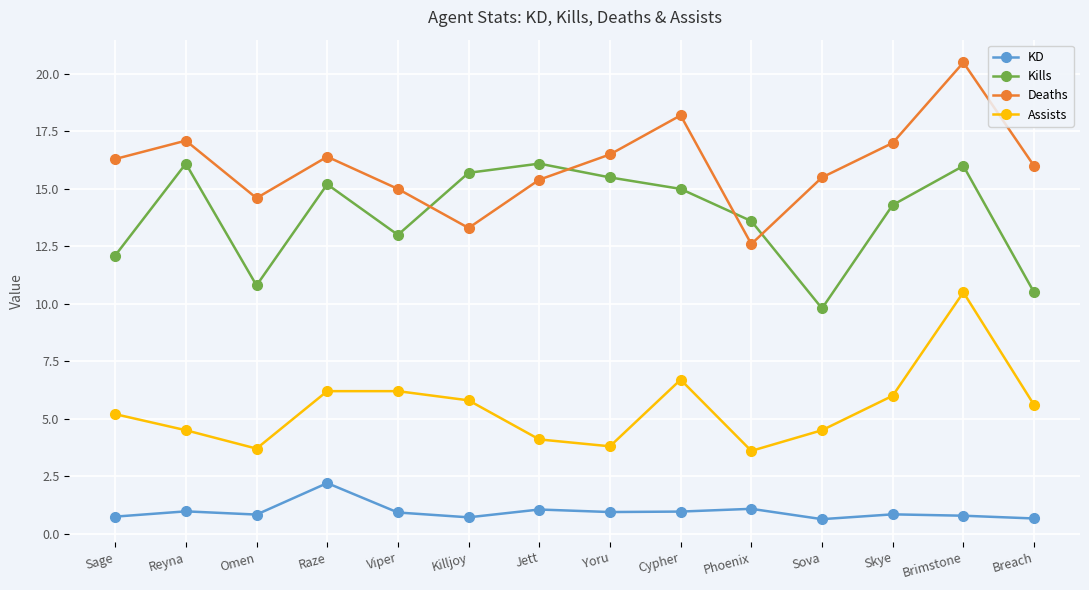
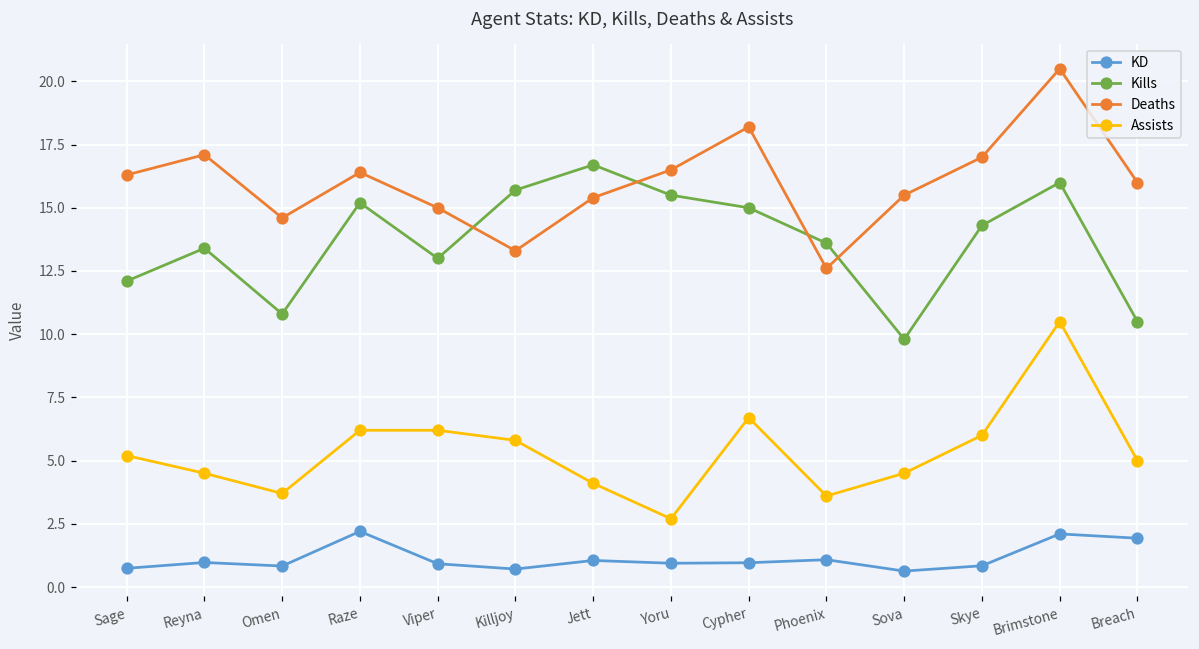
  {
    "KD": {
      "Sage": 0.7,
      "Reyna": 1.0,
      "Omen": 0.8,
      "Raze": 2.2,
      "Viper": 0.9,
      "Killjoy": 0.7,
      "Jett": 1.1,
      "Yoru": 0.9,
      "Cypher": 1.0,
      "Phoenix": 1.1,
      "Sova": 0.6,
      "Skye": 0.8,
-     "Brimstone": 0.8,
-     "Breach": 0.7
+     "Brimstone": 2.1,
+     "Breach": 1.9
    },
    "Kills": {
      "Sage": 12.1,
-     "Reyna": 16.1,
+     "Reyna": 13.4,
      "Omen": 10.8,
      "Raze": 15.2,
      "Viper": 13.0,
      "Killjoy": 15.7,
-     "Jett": 16.1,
+     "Jett": 16.7,
      "Yoru": 15.5,
      "Cypher": 15.0,
      "Phoenix": 13.6,
      "Sova": 9.8,
      "Skye": 14.3,
      "Brimstone": 16.0,
      "Breach": 10.5
    },
    "Deaths": {
      "Sage": 16.3,
      "Reyna": 17.1,
      "Omen": 14.6,
      "Raze": 16.4,
      "Viper": 15.0,
      "Killjoy": 13.3,
      "Jett": 15.4,
      "Yoru": 16.5,
      "Cypher": 18.2,
      "Phoenix": 12.6,
      "Sova": 15.5,
      "Skye": 17.0,
      "Brimstone": 20.5,
      "Breach": 16.0
    },
    "Assists": {
      "Sage": 5.2,
      "Reyna": 4.5,
      "Omen": 3.7,
      "Raze": 6.2,
      "Viper": 6.2,
      "Killjoy": 5.8,
      "Jett": 4.1,
-     "Yoru": 3.8,
+     "Yoru": 2.7,
      "Cypher": 6.7,
      "Phoenix": 3.6,
      "Sova": 4.5,
      "Skye": 6.0,
      "Brimstone": 10.5,
-     "Breach": 5.6
+     "Breach": 5.0
    }
  }
